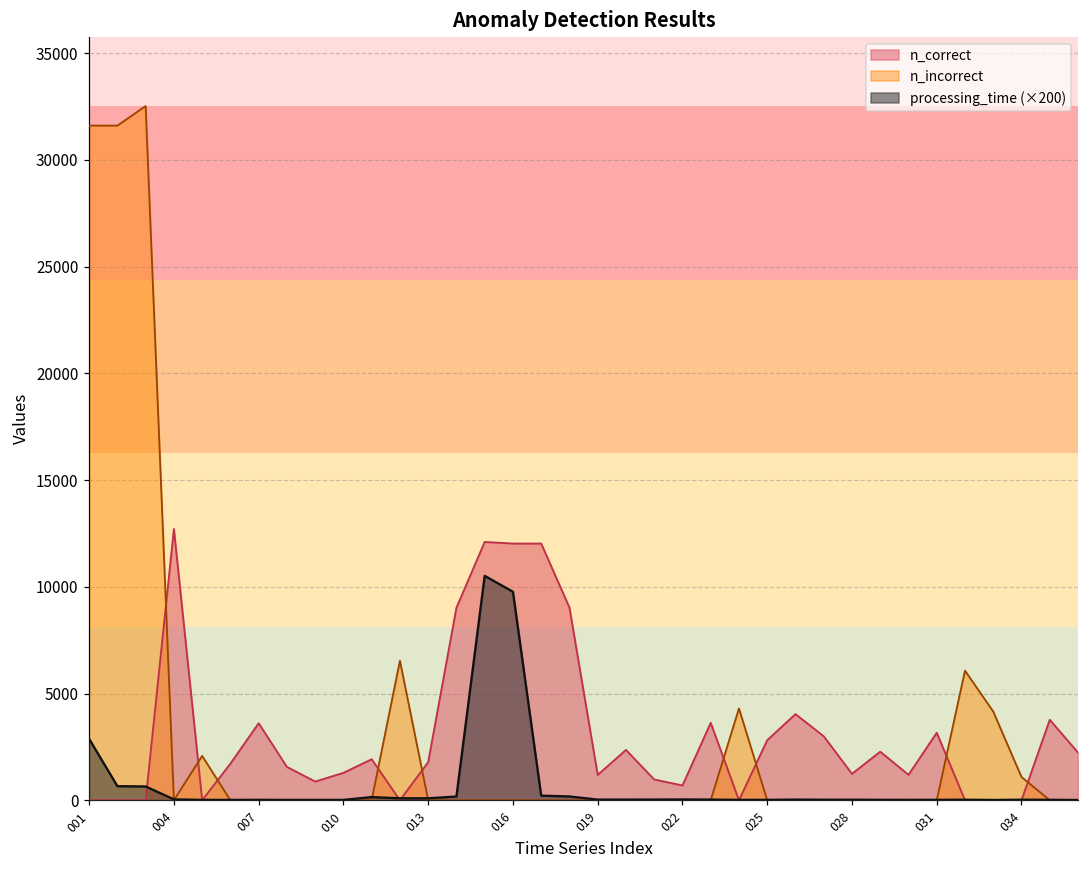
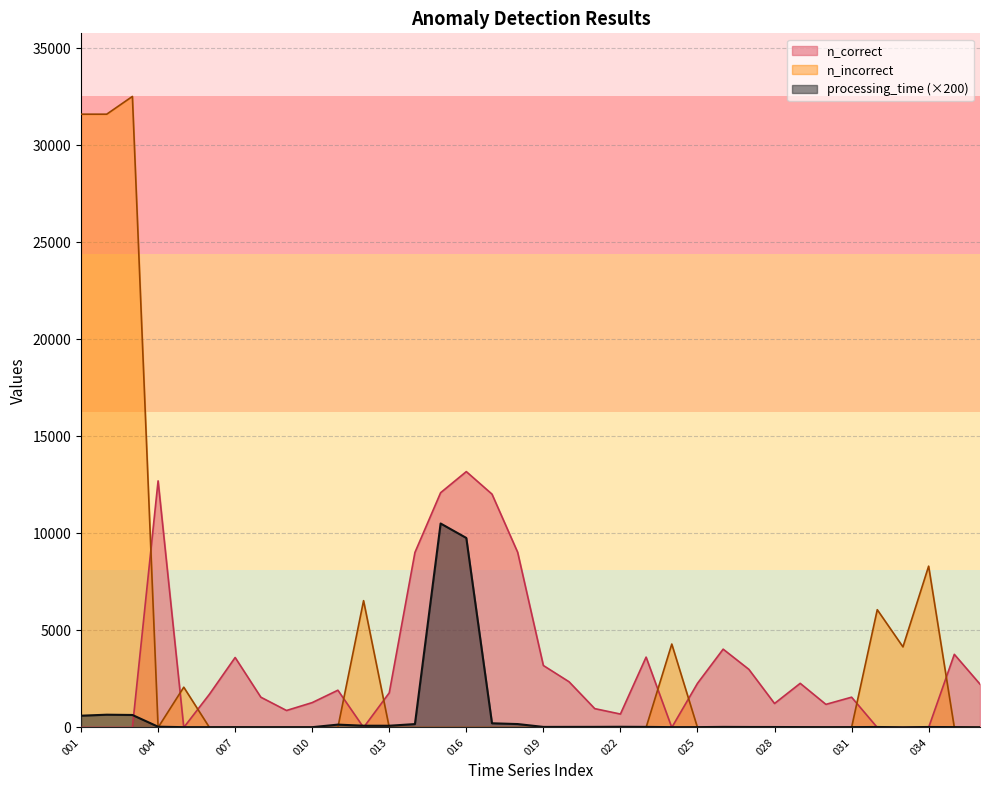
  {
    "n_correct": {
      "001": 0,
      "004": 12700,
      "007": 3600,
      "010": 1300,
      "013": 1800,
-     "016": 12000,
-     "019": 1200,
+     "016": 13200,
+     "019": 3200,
      "022": 700,
-     "025": 2800,
+     "025": 2300,
      "028": 1200,
-     "031": 3200
+     "031": 1600
    },
    "n_incorrect": {
      "001": 31600,
      "016": 0,
-     "034": 1100
+     "034": 8300
    },
    "processing_time (×200)": {
-     "001": 2900,
+     "001": 600,
      "016": 9800
    }
  }
